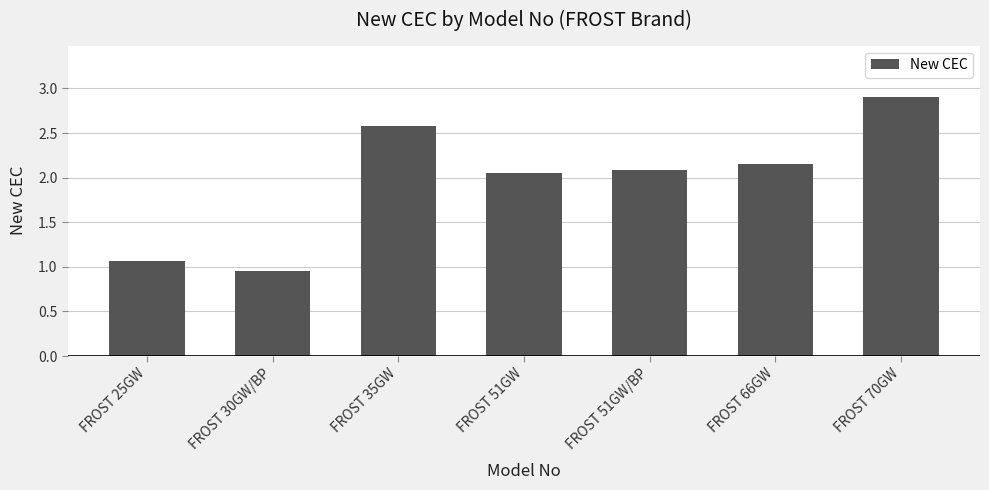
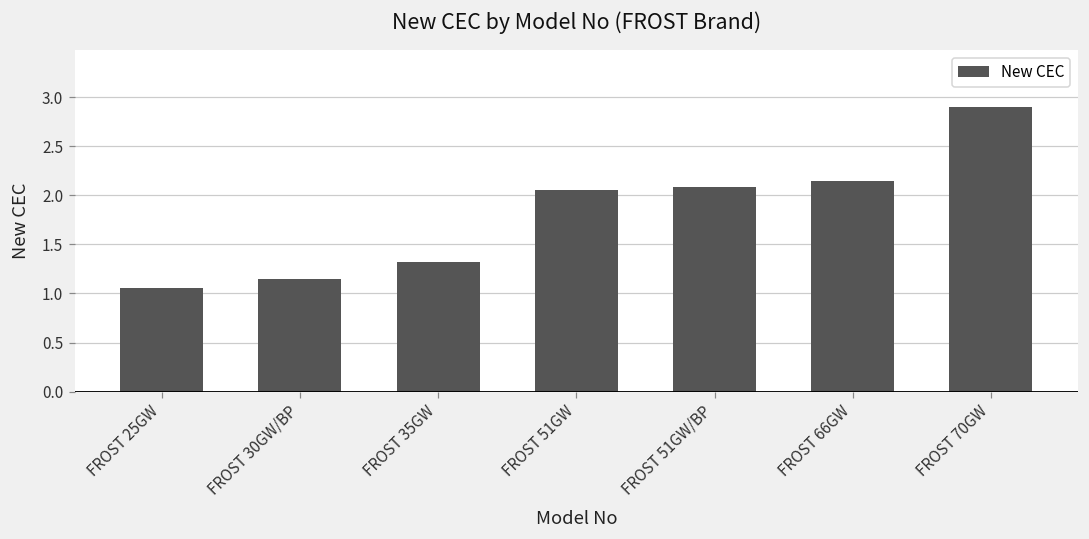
  {
    "FROST 25GW": 1.1,
-   "FROST 30GW/BP": 1.0,
-   "FROST 35GW": 2.6,
+   "FROST 30GW/BP": 1.2,
+   "FROST 35GW": 1.3,
    "FROST 51GW": 2.1,
    "FROST 51GW/BP": 2.1,
    "FROST 66GW": 2.2,
    "FROST 70GW": 2.9
  }
